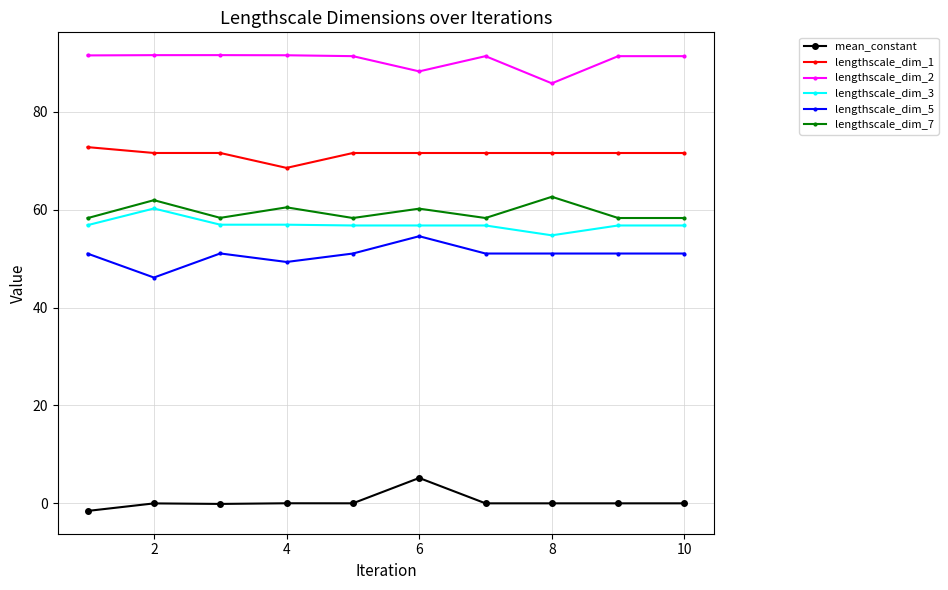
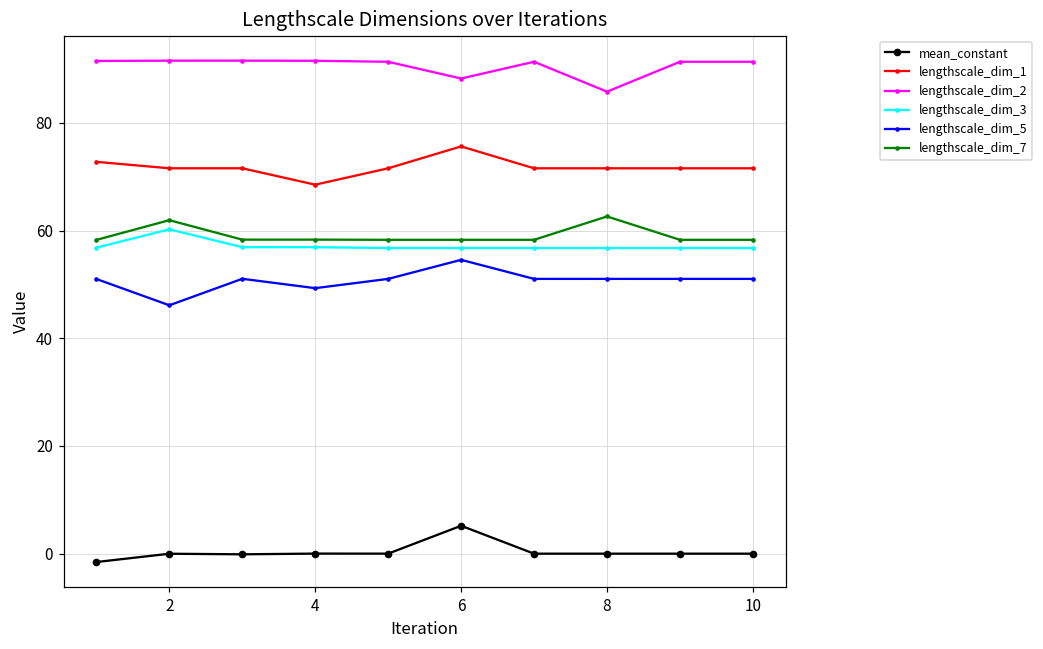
  {
    "mean_constant": {
      "2": 0,
      "4": 0,
      "6": 5,
      "8": 0,
      "10": 0
    },
    "lengthscale_dim_1": {
      "2": 72,
      "4": 69,
-     "6": 72,
+     "6": 76,
      "8": 72,
      "10": 72
    },
    "lengthscale_dim_2": {
      "2": 92,
      "4": 92,
      "6": 88,
      "8": 86,
      "10": 91
    },
    "lengthscale_dim_3": {
      "2": 60,
      "4": 57,
      "6": 57,
-     "8": 55,
+     "8": 57,
      "10": 57
    },
    "lengthscale_dim_5": {
      "2": 46,
      "4": 49,
      "6": 55,
      "8": 51,
      "10": 51
    },
    "lengthscale_dim_7": {
      "2": 62,
-     "4": 60,
-     "6": 60,
+     "4": 58,
+     "6": 58,
      "8": 63,
      "10": 58
    }
  }
